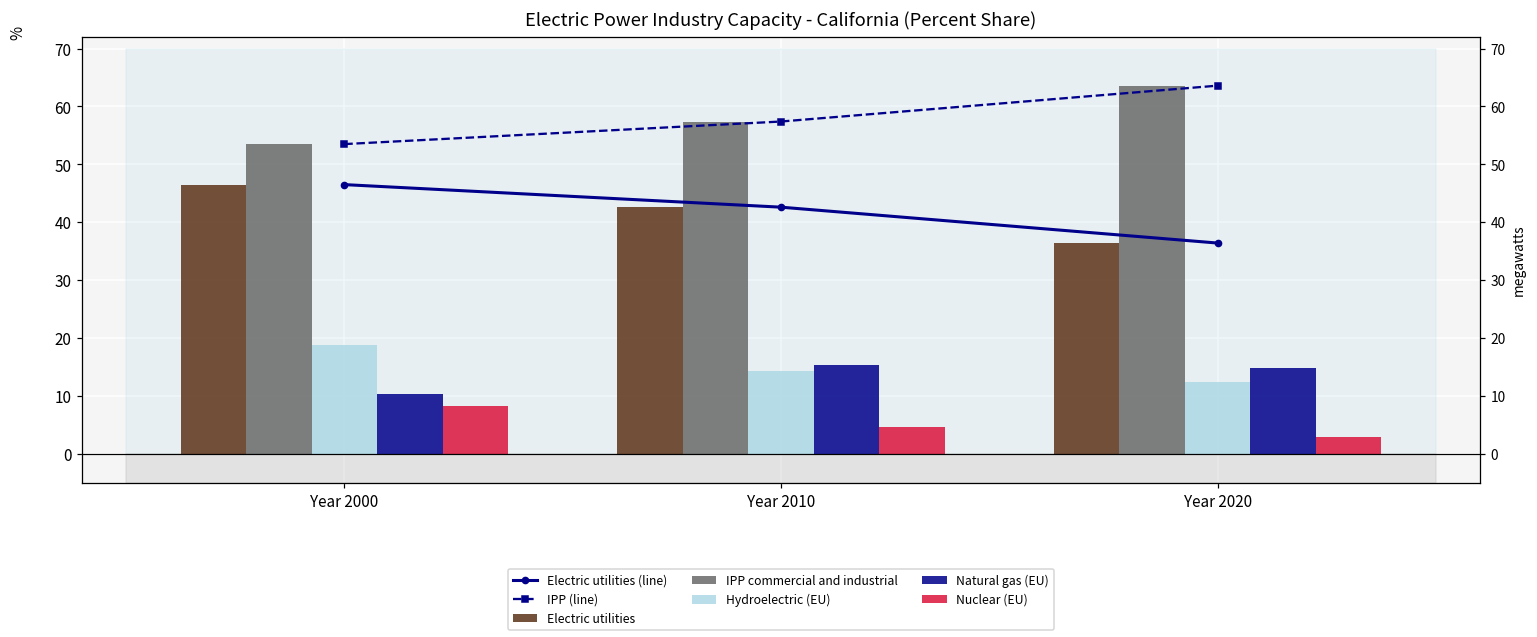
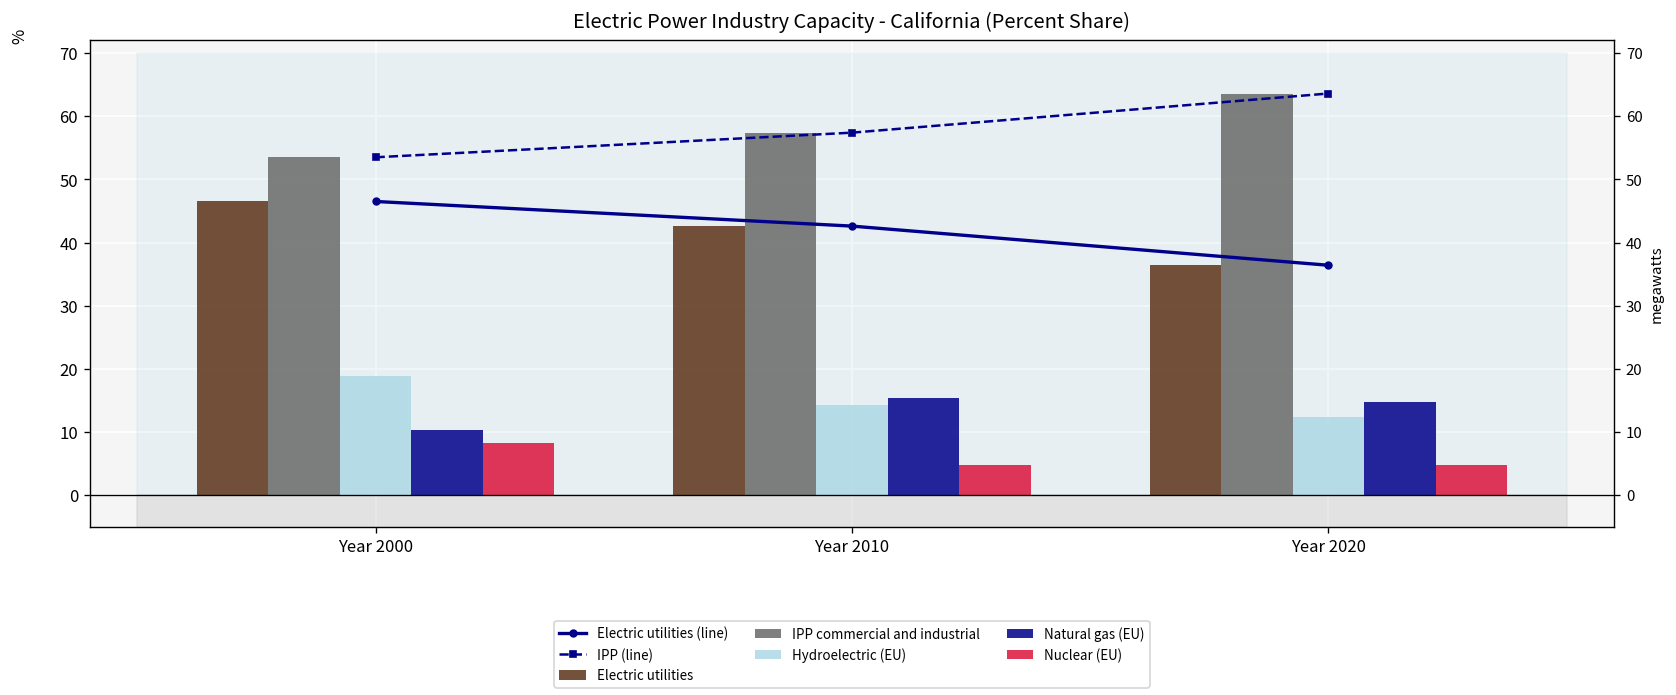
  {
    "Electric utilities": {
      "Year 2000": 47,
      "Year 2010": 43,
      "Year 2020": 36
    },
    "IPP commercial and industrial": {
      "Year 2000": 54,
      "Year 2010": 57,
      "Year 2020": 64
    },
    "Nuclear (EU)": {
      "Year 2000": 8,
      "Year 2010": 5,
-     "Year 2020": 3
+     "Year 2020": 5
    }
  }
